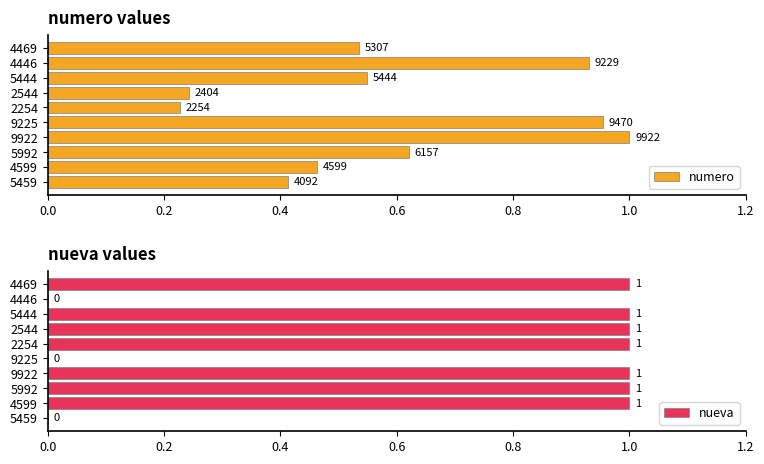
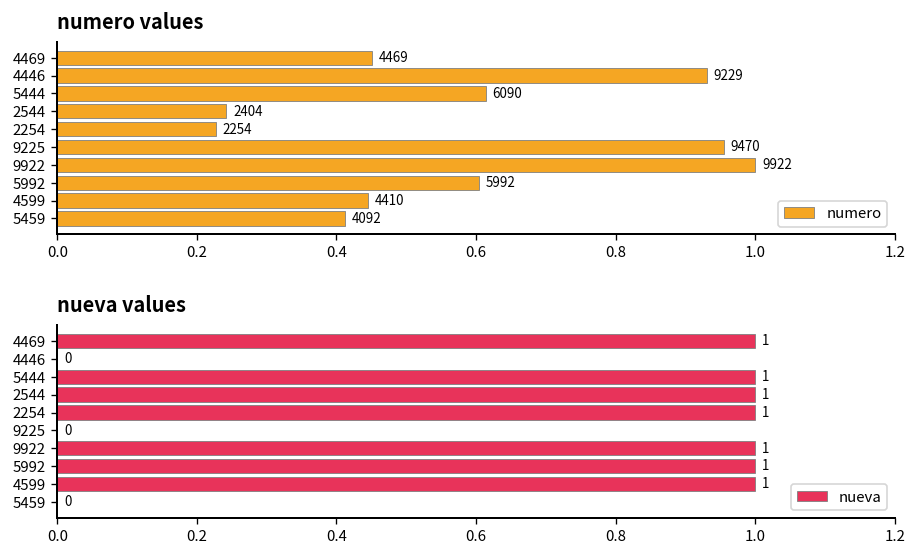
  {
    "numero values": {
-     "4469": 5307,
-     "5444": 5444,
-     "5992": 6157,
-     "4599": 4599
+     "4469": 4469,
+     "5444": 6090,
+     "5992": 5992,
+     "4599": 4410
    },
    "nueva values": {
      "4469": 1,
      "4446": 0,
      "5444": 1,
      "2544": 1,
      "2254": 1,
      "9225": 0,
      "9922": 1,
      "5992": 1,
      "4599": 1,
      "5459": 0
    }
  }
